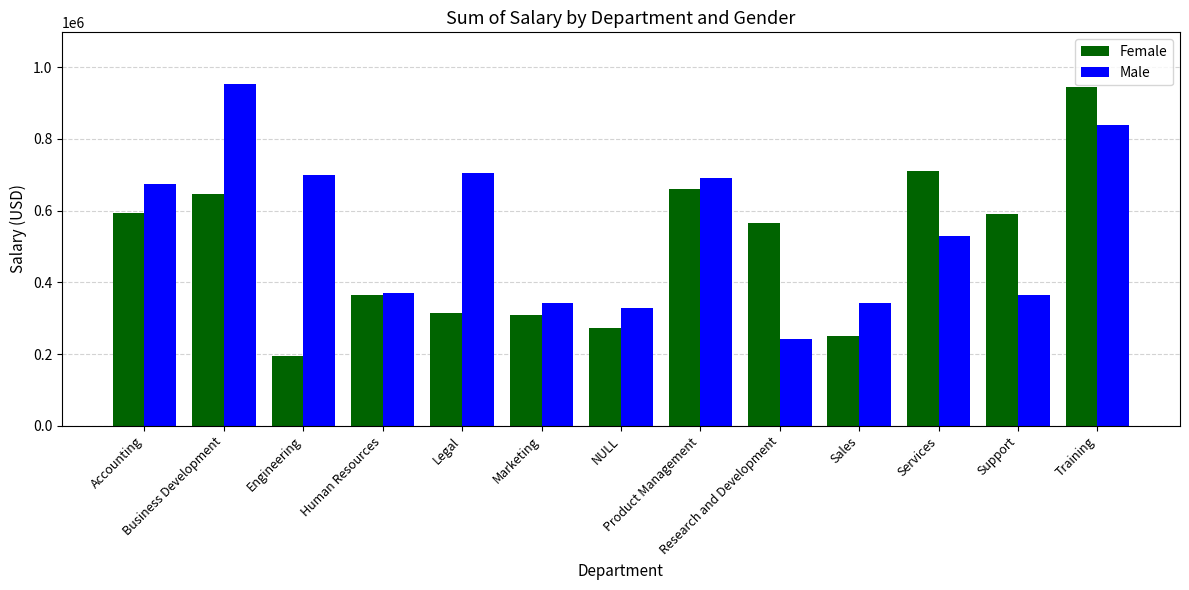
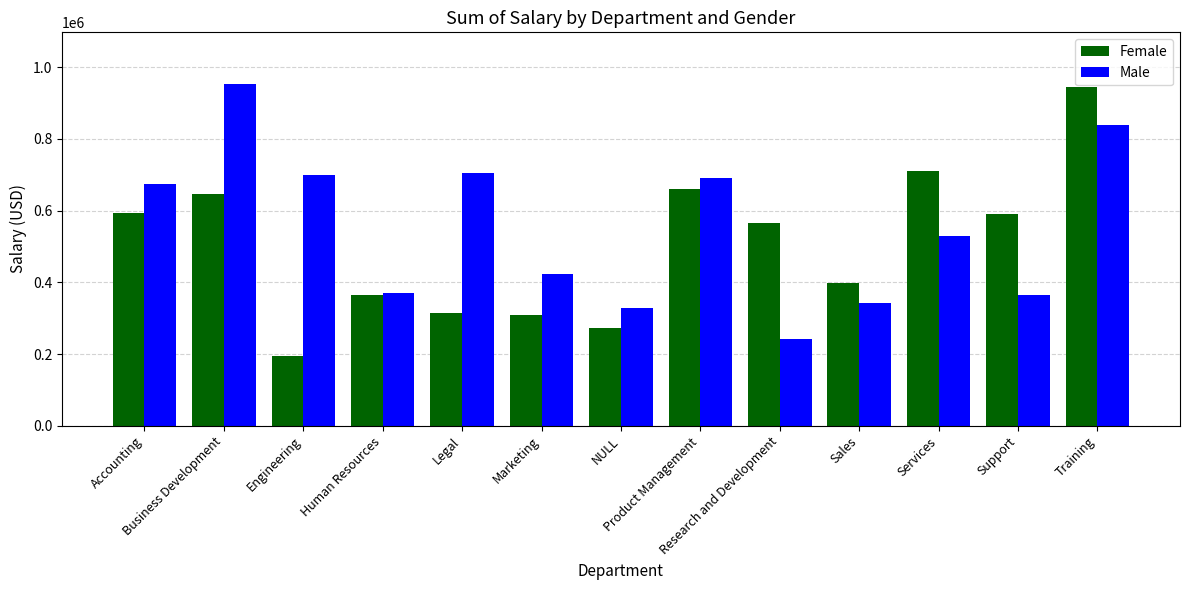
  {
    "Female": {
      "Accounting": 590000,
      "Business Development": 650000,
      "Engineering": 190000,
      "Human Resources": 360000,
      "Legal": 310000,
      "Marketing": 310000,
      "NULL": 270000,
      "Product Management": 660000,
      "Research and Development": 570000,
-     "Sales": 250000,
+     "Sales": 400000,
      "Services": 710000,
      "Support": 590000,
      "Training": 940000
    },
    "Male": {
      "Accounting": 680000,
      "Business Development": 950000,
      "Engineering": 700000,
      "Human Resources": 370000,
      "Legal": 700000,
-     "Marketing": 340000,
+     "Marketing": 420000,
      "NULL": 330000,
      "Product Management": 690000,
      "Research and Development": 240000,
      "Sales": 340000,
      "Services": 530000,
      "Support": 370000,
      "Training": 840000
    }
  }
